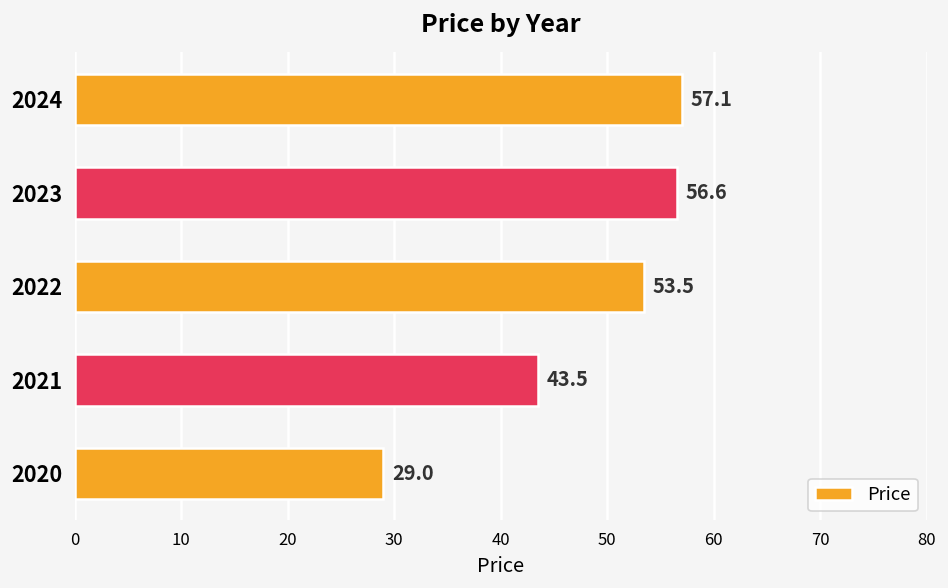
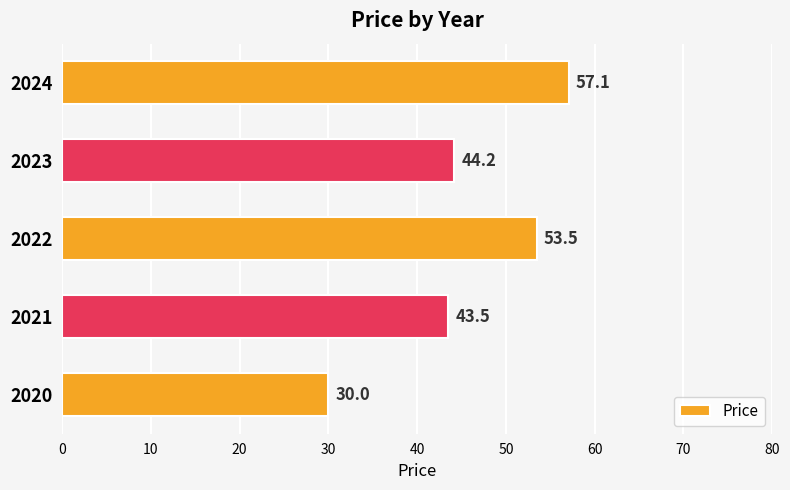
  {
    "2024": 57.1,
-   "2023": 56.6,
+   "2023": 44.2,
    "2022": 53.5,
    "2021": 43.5,
-   "2020": 29.0
+   "2020": 30.0
  }
